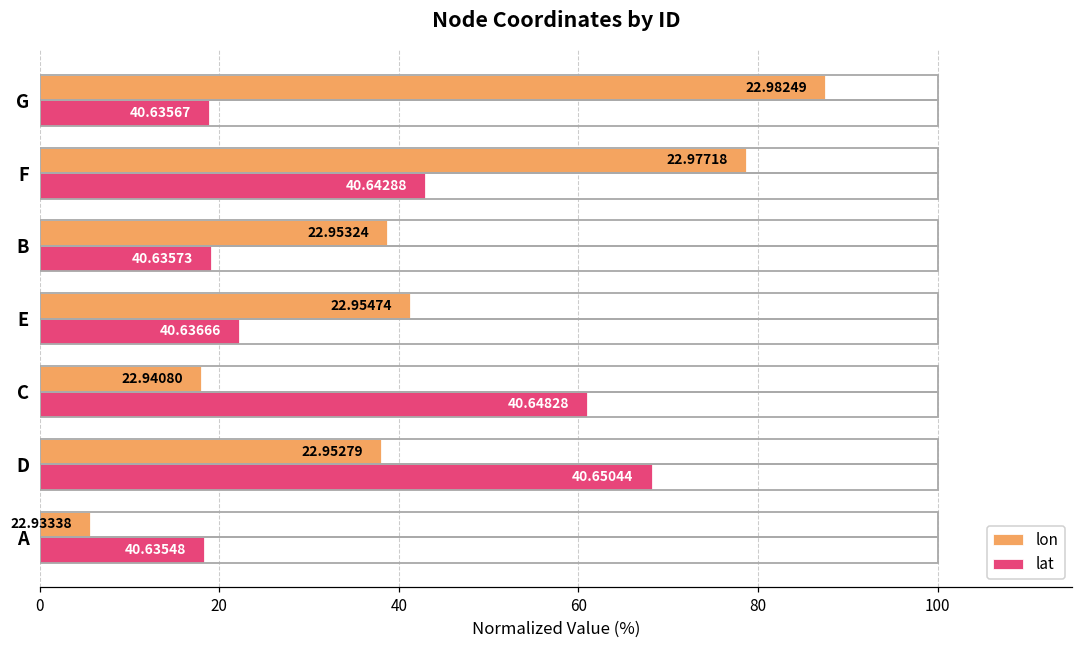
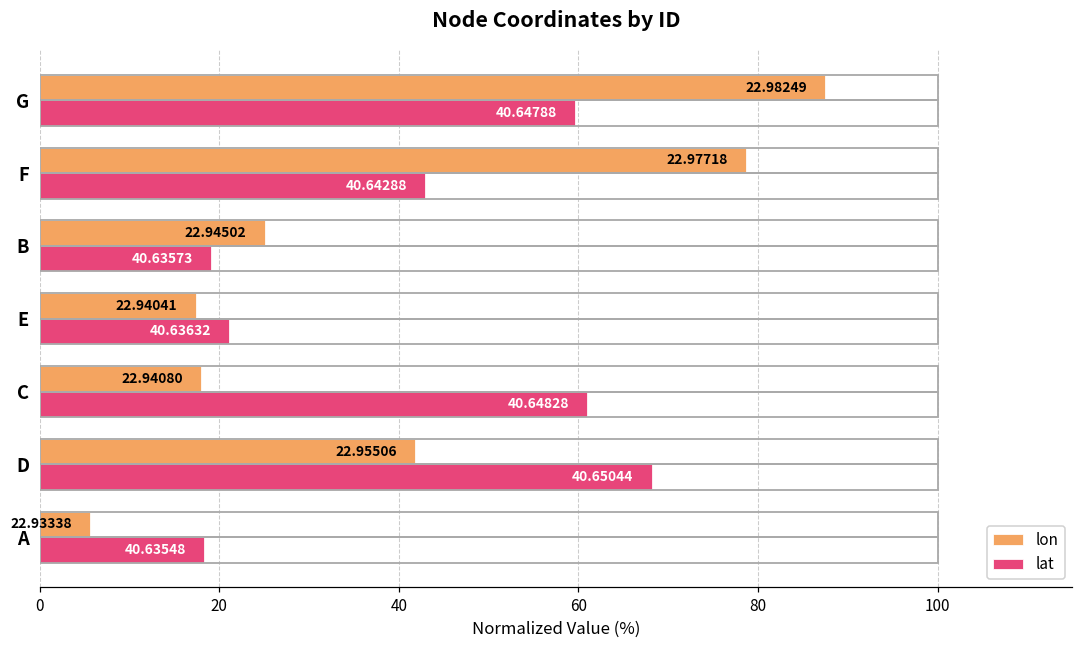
  {
    "lon": {
-     "B": 22.95324,
-     "E": 22.95474,
-     "D": 22.95279
+     "B": 22.94502,
+     "E": 22.94041,
+     "D": 22.95506
    },
    "lat": {
-     "G": 40.63567,
-     "E": 40.63666
+     "G": 40.64788,
+     "E": 40.63632
    }
  }
